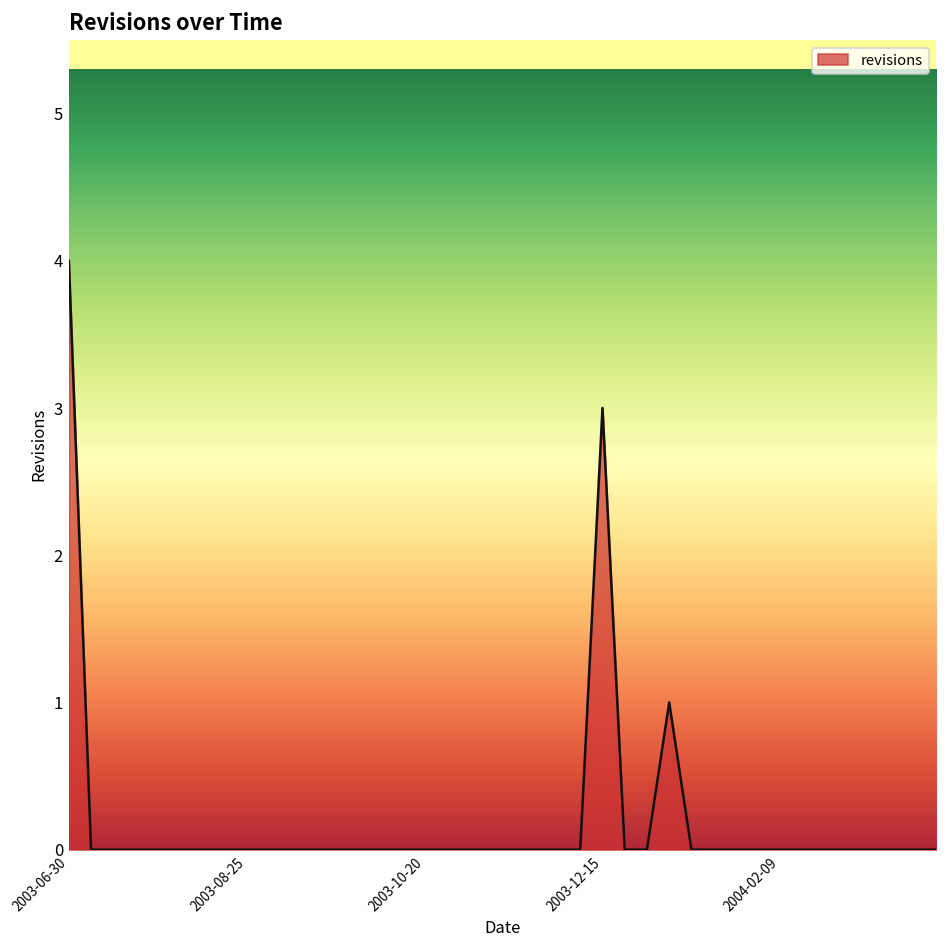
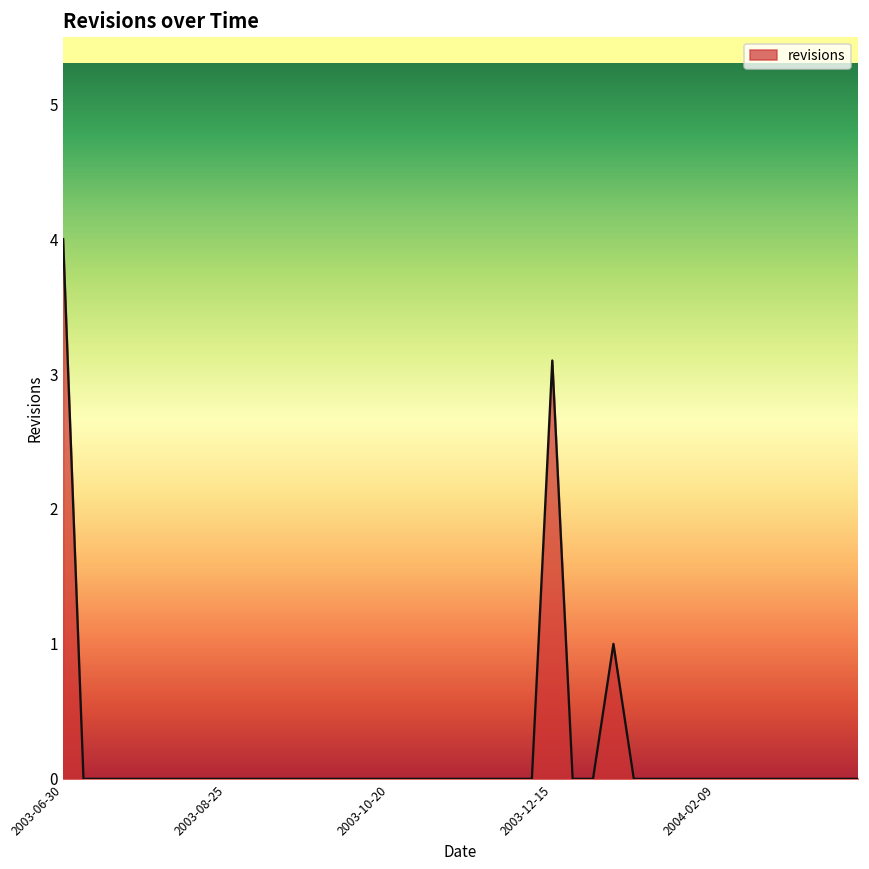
  {
    "2003-06-30": 4.0,
    "2003-08-25": 0.0,
    "2003-10-20": 0.0,
-   "2003-12-15": 3.0,
+   "2003-12-15": 3.1,
    "2004-02-09": 0.0
  }
